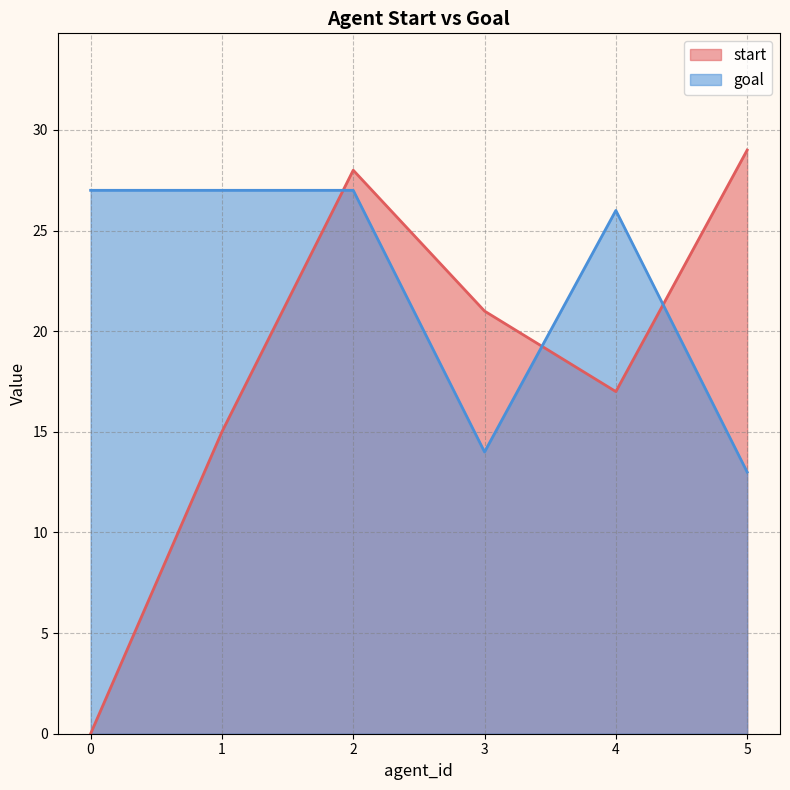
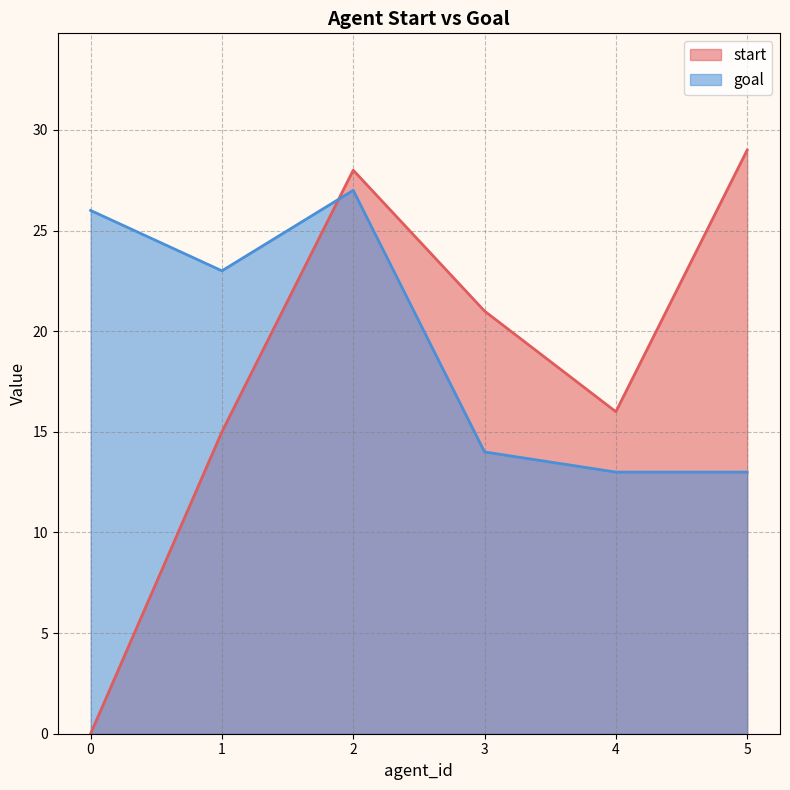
  {
    "start": {
      "0": 0,
      "1": 15,
      "2": 28,
      "3": 21,
-     "4": 17,
+     "4": 16,
      "5": 29
    },
    "goal": {
-     "0": 27,
-     "1": 27,
+     "0": 26,
+     "1": 23,
      "2": 27,
      "3": 14,
-     "4": 26,
+     "4": 13,
      "5": 13
    }
  }
